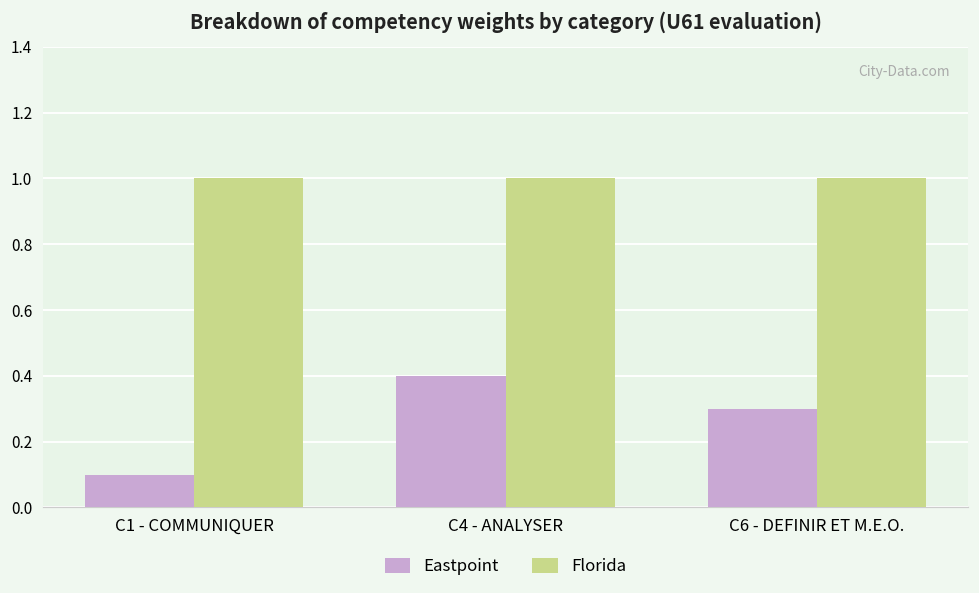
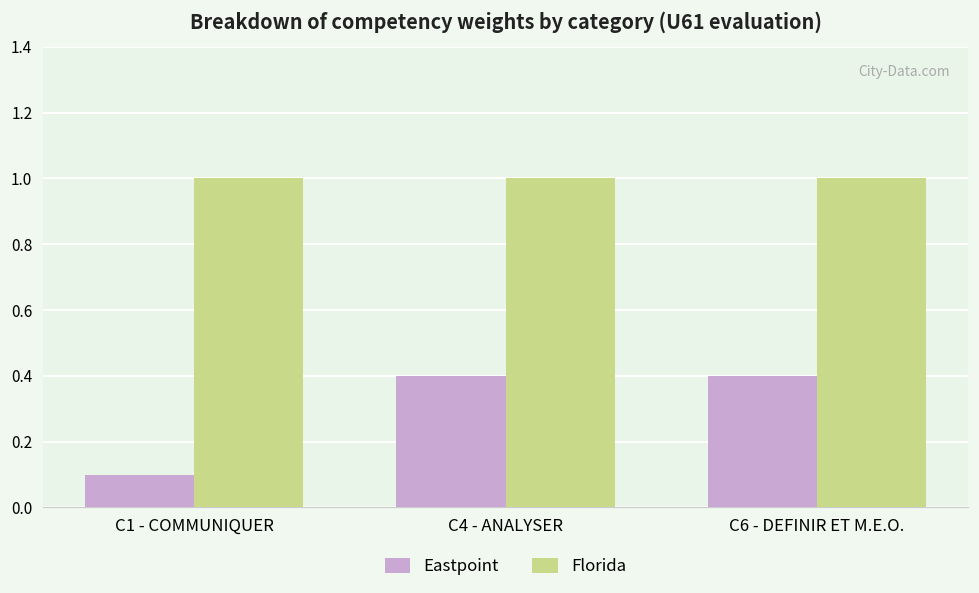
  {
    "Eastpoint": {
      "C1 - COMMUNIQUER": 0.1,
      "C4 - ANALYSER": 0.4,
-     "C6 - DEFINIR ET M.E.O.": 0.3
+     "C6 - DEFINIR ET M.E.O.": 0.4
    },
    "Florida": {
      "C1 - COMMUNIQUER": 1.0,
      "C4 - ANALYSER": 1.0,
      "C6 - DEFINIR ET M.E.O.": 1.0
    }
  }
